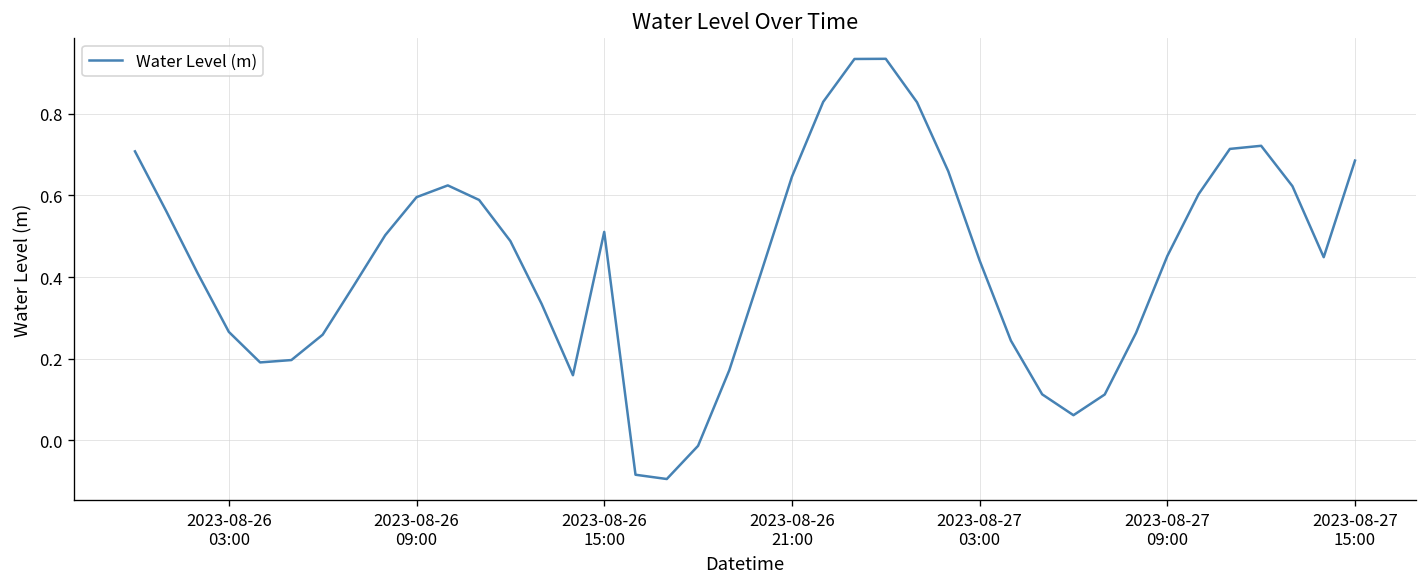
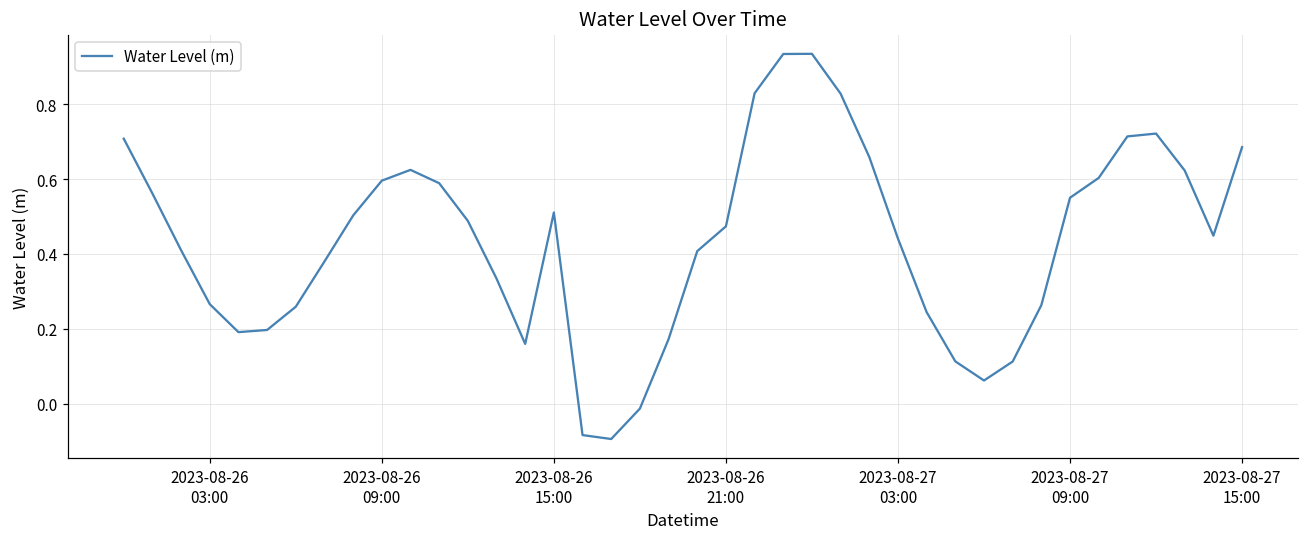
  {
    "2023-08-26 03:00": 0.27,
    "2023-08-26 09:00": 0.60,
    "2023-08-26 15:00": 0.51,
-   "2023-08-26 21:00": 0.65,
+   "2023-08-26 21:00": 0.47,
    "2023-08-27 03:00": 0.44,
-   "2023-08-27 09:00": 0.45,
+   "2023-08-27 09:00": 0.55,
    "2023-08-27 15:00": 0.69
  }
